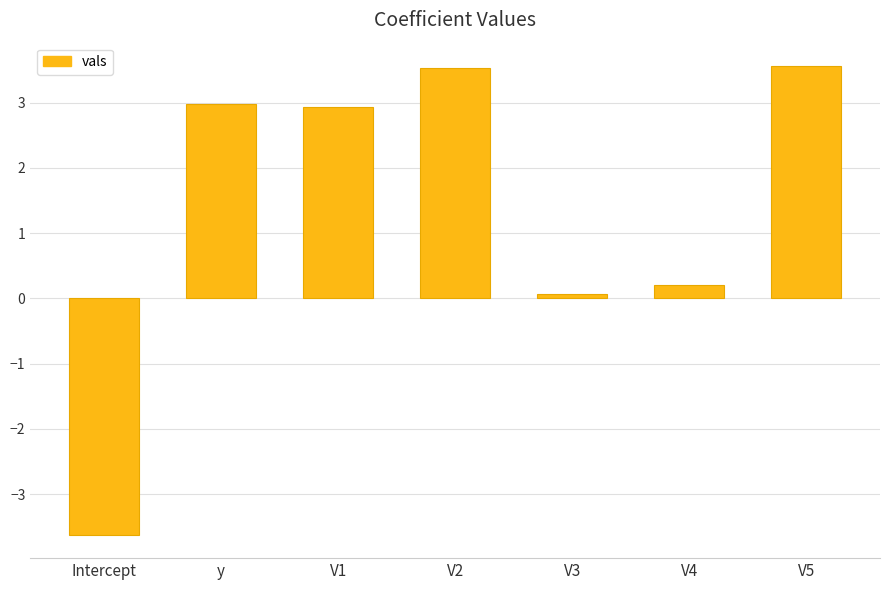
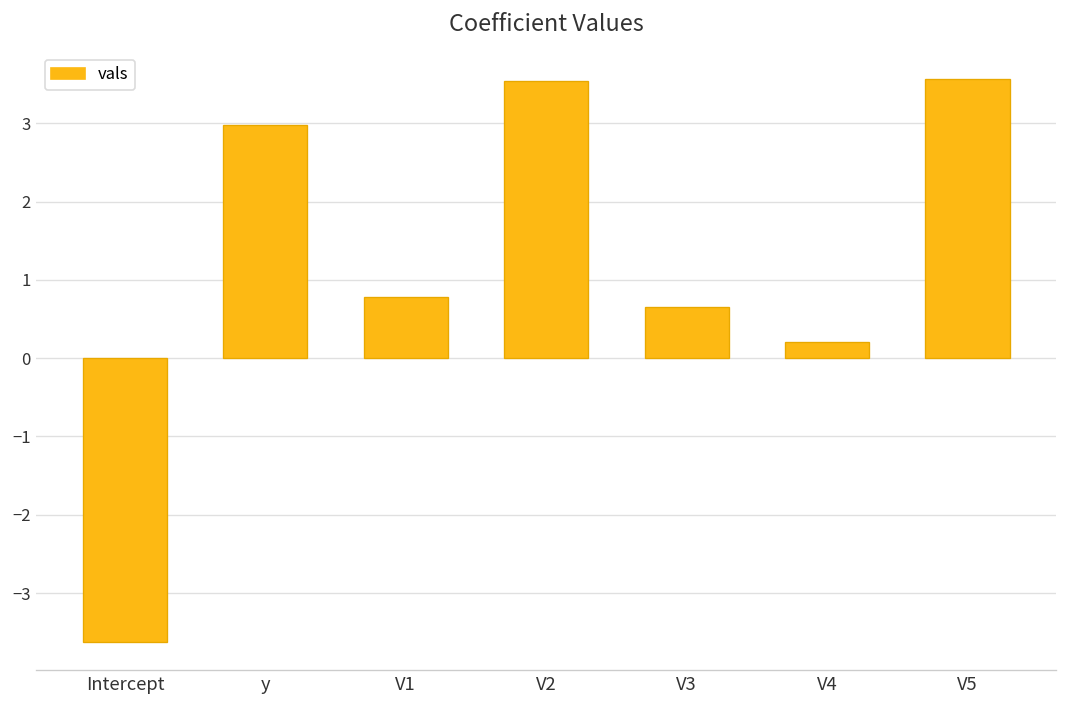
  {
    "Intercept": -3.6,
    "y": 3.0,
-   "V1": 2.9,
+   "V1": 0.8,
    "V2": 3.5,
-   "V3": 0.1,
+   "V3": 0.7,
    "V4": 0.2,
    "V5": 3.6
  }
